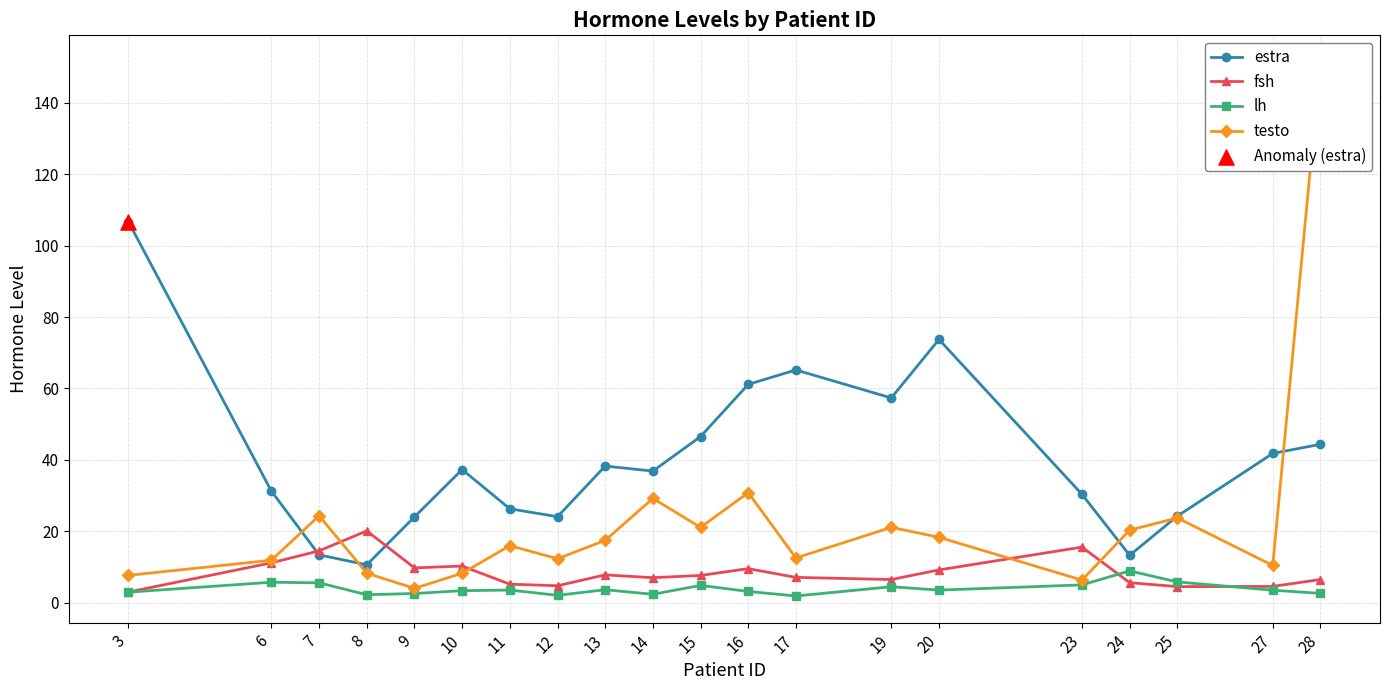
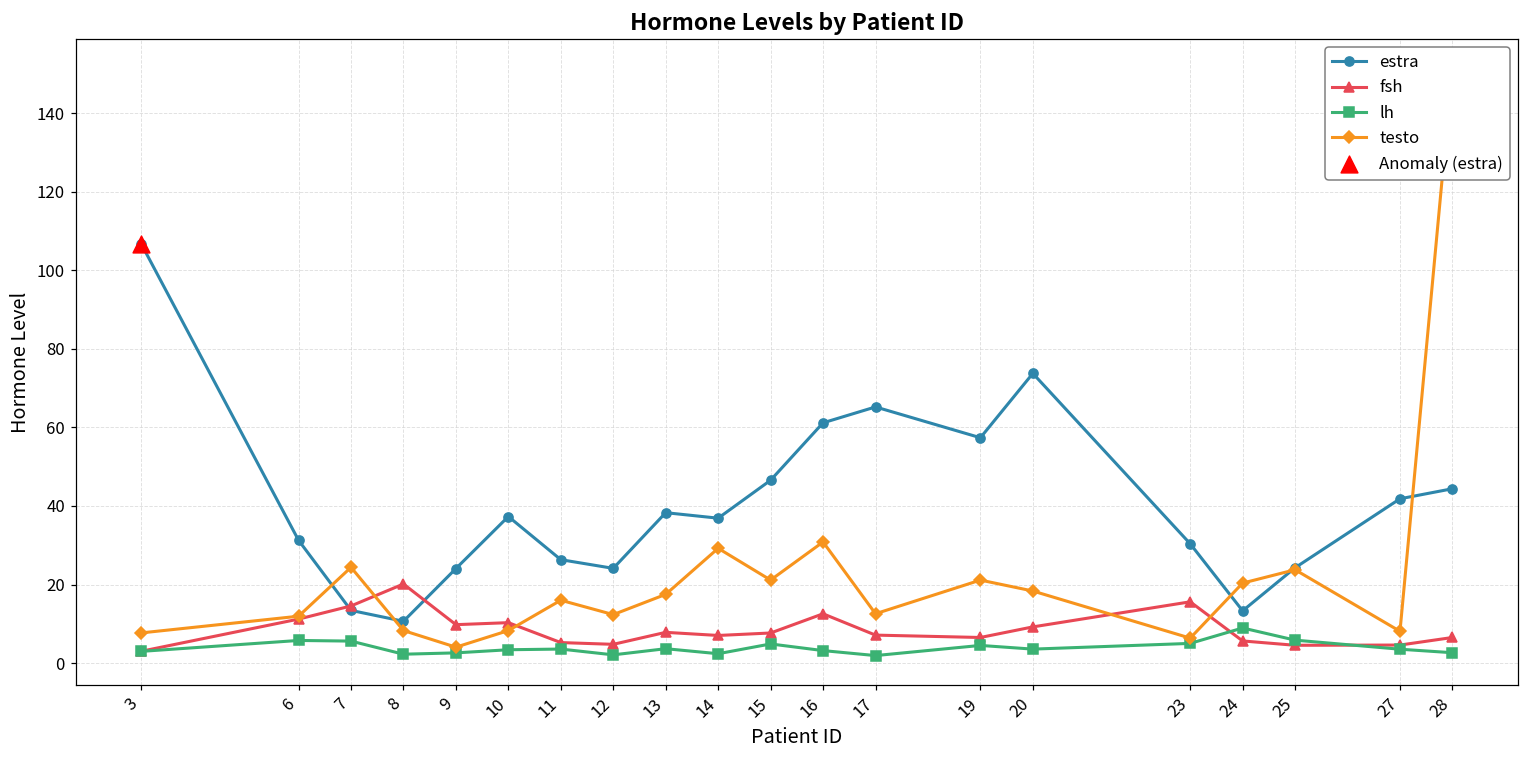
  {
    "estra": {
      "6": 31,
      "7": 13,
      "8": 11,
      "9": 24,
      "10": 37,
      "11": 26,
      "12": 24,
      "13": 38,
      "14": 37,
      "15": 47,
      "16": 61,
      "17": 65,
      "19": 57,
      "20": 74,
      "23": 30,
      "24": 13,
      "27": 42,
      "28": 44
    },
    "fsh": {
      "6": 11,
      "7": 15,
      "8": 20,
      "9": 10,
      "10": 10,
      "11": 5,
      "12": 5,
      "13": 8,
      "14": 7,
      "15": 8,
-     "16": 10,
+     "16": 13,
      "17": 7,
      "19": 7,
      "20": 9,
      "23": 16,
      "24": 6,
      "25": 5,
      "27": 5,
      "28": 7
    },
    "lh": {
      "6": 6,
      "7": 6,
      "8": 2,
      "9": 3,
      "10": 3,
      "11": 4,
      "12": 2,
      "13": 4,
      "14": 2,
      "15": 5,
      "16": 3,
      "17": 2,
      "19": 4,
      "20": 4,
      "23": 5,
      "24": 9,
      "25": 6,
      "27": 4,
      "28": 3
    },
    "testo": {
      "3": 8,
      "6": 12,
      "7": 24,
      "8": 8,
      "9": 4,
      "10": 8,
      "11": 16,
      "12": 12,
      "13": 17,
      "14": 29,
      "15": 21,
      "16": 31,
      "17": 13,
      "19": 21,
      "20": 18,
      "23": 6,
      "24": 20,
-     "27": 10
+     "27": 8
    }
  }
